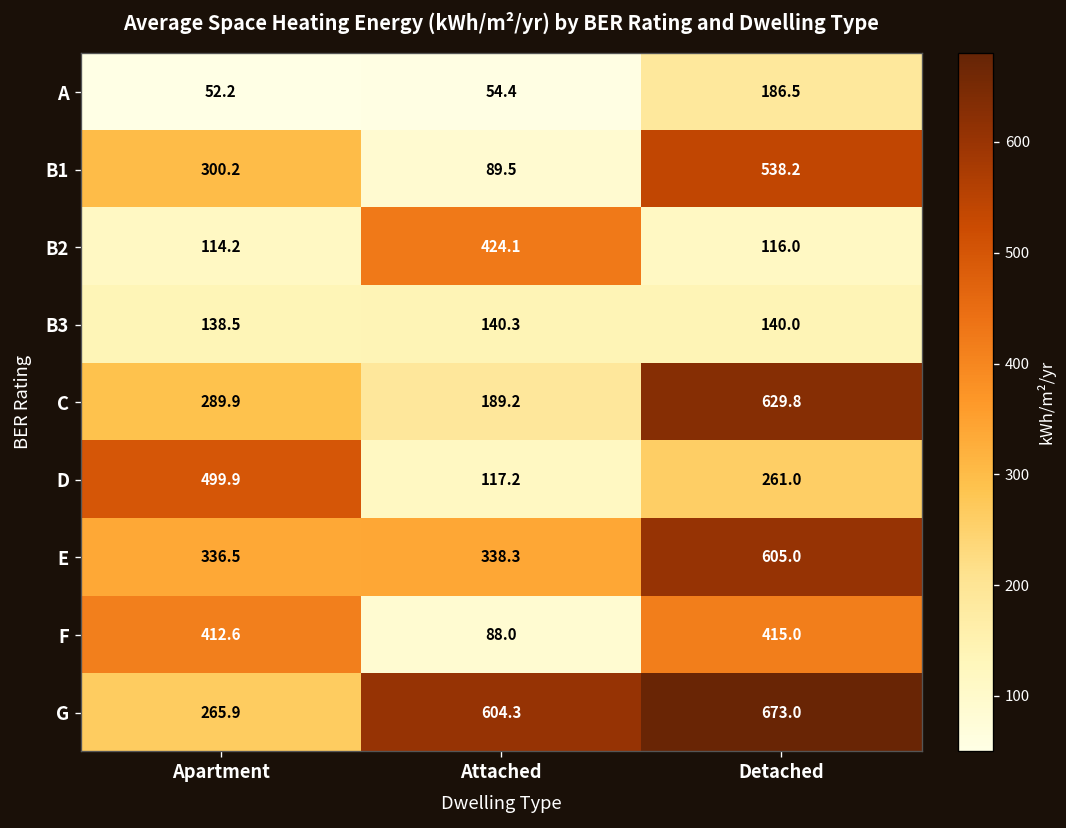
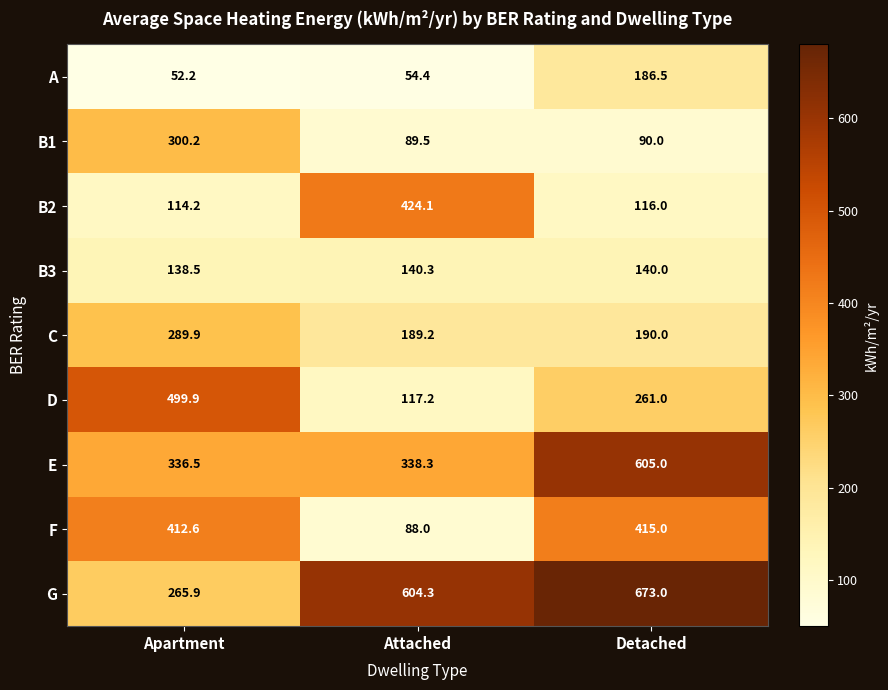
  {
    "A": {
      "Apartment": 52.2,
      "Attached": 54.4,
      "Detached": 186.5
    },
    "B1": {
      "Apartment": 300.2,
      "Attached": 89.5,
-     "Detached": 538.2
+     "Detached": 90.0
    },
    "B2": {
      "Apartment": 114.2,
      "Attached": 424.1,
      "Detached": 116.0
    },
    "B3": {
      "Apartment": 138.5,
      "Attached": 140.3,
      "Detached": 140.0
    },
    "C": {
      "Apartment": 289.9,
      "Attached": 189.2,
-     "Detached": 629.8
+     "Detached": 190.0
    },
    "D": {
      "Apartment": 499.9,
      "Attached": 117.2,
      "Detached": 261.0
    },
    "E": {
      "Apartment": 336.5,
      "Attached": 338.3,
      "Detached": 605.0
    },
    "F": {
      "Apartment": 412.6,
      "Attached": 88.0,
      "Detached": 415.0
    },
    "G": {
      "Apartment": 265.9,
      "Attached": 604.3,
      "Detached": 673.0
    }
  }
